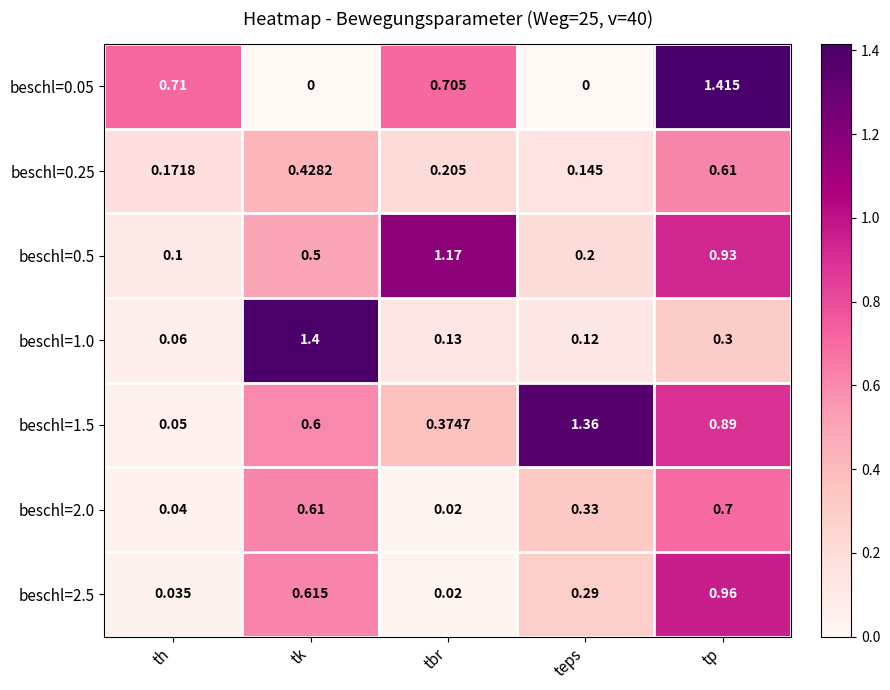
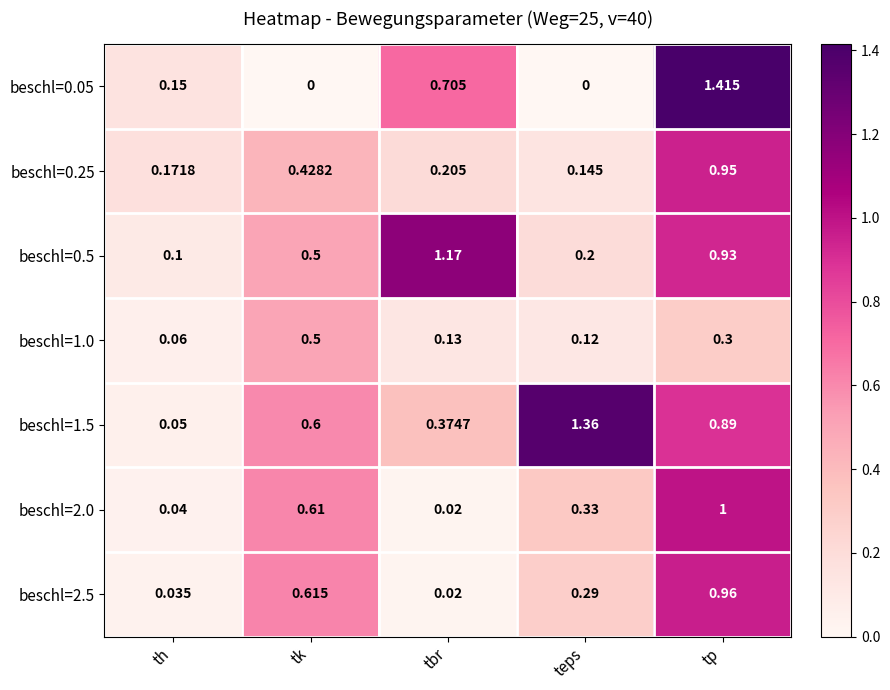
  {
    "beschl=0.05": {
-     "th": 0.71,
+     "th": 0.15,
      "tk": 0,
      "tbr": 0.705,
      "teps": 0,
      "tp": 1.415
    },
    "beschl=0.25": {
      "th": 0.1718,
      "tk": 0.4282,
      "tbr": 0.205,
      "teps": 0.145,
-     "tp": 0.61
+     "tp": 0.95
    },
    "beschl=0.5": {
      "th": 0.1,
      "tk": 0.5,
      "tbr": 1.17,
      "teps": 0.2,
      "tp": 0.93
    },
    "beschl=1.0": {
      "th": 0.06,
-     "tk": 1.4,
+     "tk": 0.5,
      "tbr": 0.13,
      "teps": 0.12,
      "tp": 0.3
    },
    "beschl=1.5": {
      "th": 0.05,
      "tk": 0.6,
      "tbr": 0.3747,
      "teps": 1.36,
      "tp": 0.89
    },
    "beschl=2.0": {
      "th": 0.04,
      "tk": 0.61,
      "tbr": 0.02,
      "teps": 0.33,
-     "tp": 0.7
+     "tp": 1
    },
    "beschl=2.5": {
      "th": 0.035,
      "tk": 0.615,
      "tbr": 0.02,
      "teps": 0.29,
      "tp": 0.96
    }
  }
